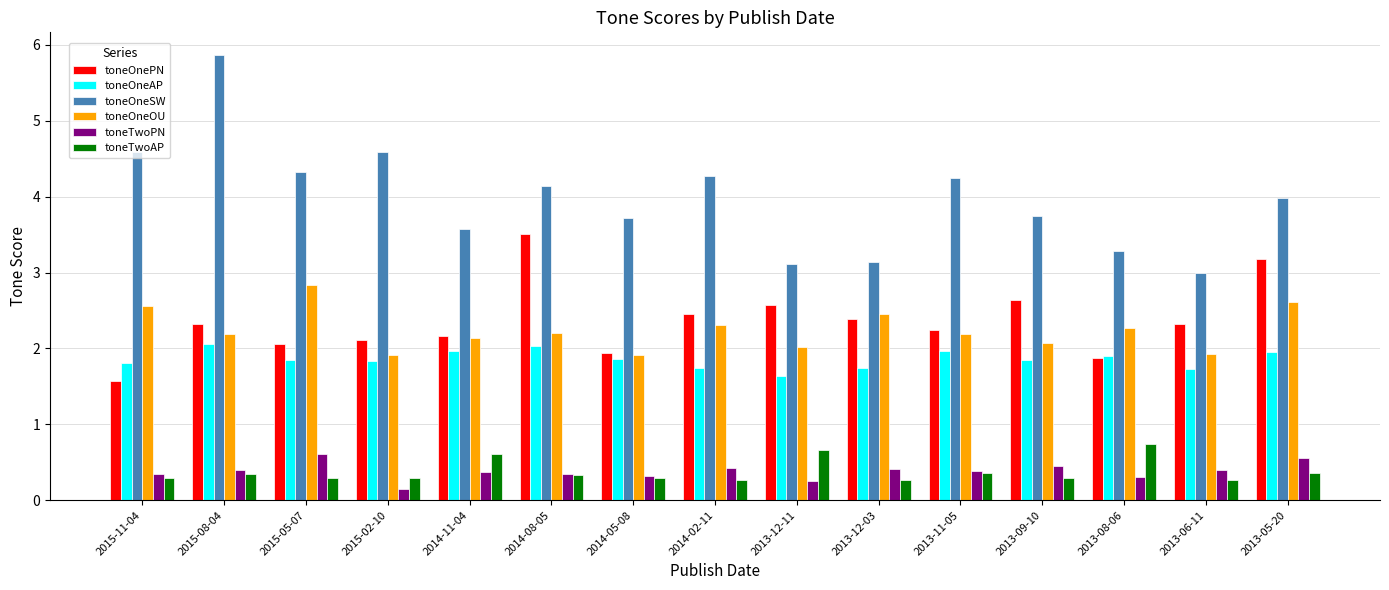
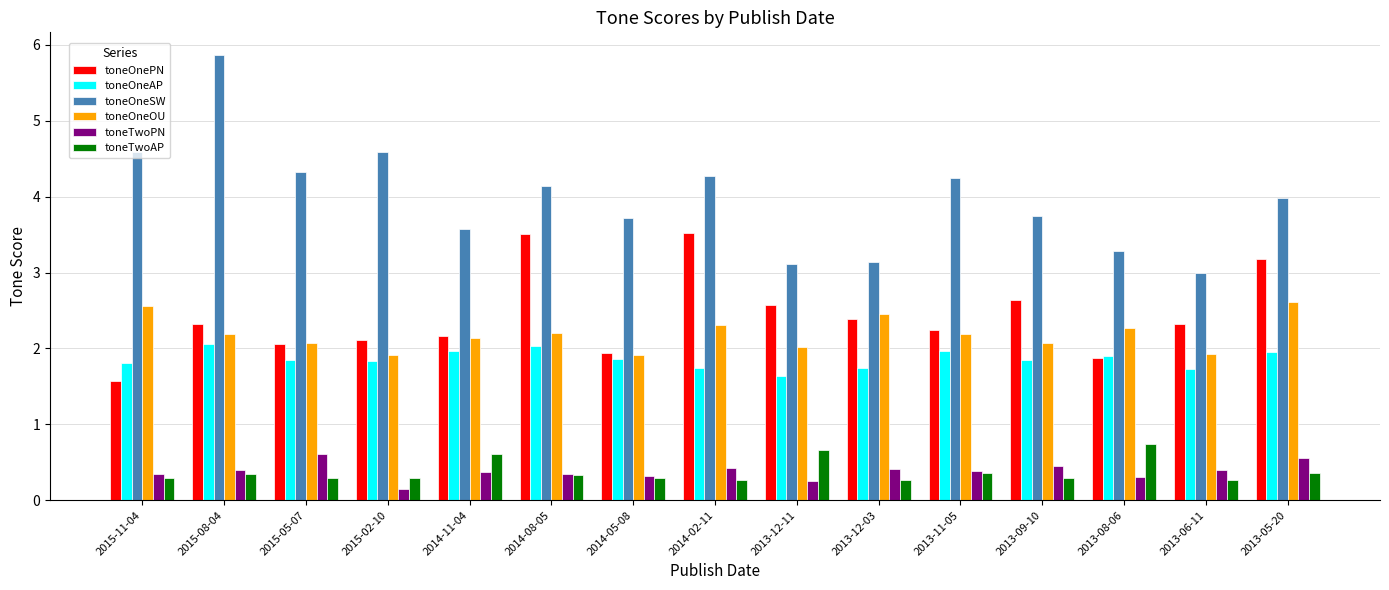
  {
    "toneOnePN": {
      "2015-11-04": 1.6,
      "2015-08-04": 2.3,
      "2015-05-07": 2.1,
      "2015-02-10": 2.1,
      "2014-11-04": 2.2,
      "2014-08-05": 3.5,
      "2014-05-08": 1.9,
-     "2014-02-11": 2.5,
+     "2014-02-11": 3.5,
      "2013-12-11": 2.6,
      "2013-12-03": 2.4,
      "2013-11-05": 2.2,
      "2013-09-10": 2.6,
      "2013-08-06": 1.9,
      "2013-06-11": 2.3,
      "2013-05-20": 3.2
    },
    "toneOneAP": {
      "2015-11-04": 1.8,
      "2015-08-04": 2.1,
      "2015-05-07": 1.8,
      "2015-02-10": 1.8,
      "2014-11-04": 2.0,
      "2014-08-05": 2.0,
      "2014-05-08": 1.9,
      "2014-02-11": 1.7,
      "2013-12-11": 1.6,
      "2013-12-03": 1.7,
      "2013-11-05": 2.0,
      "2013-09-10": 1.9,
      "2013-08-06": 1.9,
      "2013-06-11": 1.7,
      "2013-05-20": 2.0
    },
    "toneOneSW": {
      "2015-08-04": 5.9,
      "2015-05-07": 4.3,
      "2015-02-10": 4.6,
      "2014-11-04": 3.6,
      "2014-08-05": 4.1,
      "2014-05-08": 3.7,
      "2014-02-11": 4.3,
      "2013-12-11": 3.1,
      "2013-12-03": 3.1,
      "2013-11-05": 4.2,
      "2013-09-10": 3.8,
      "2013-08-06": 3.3,
      "2013-06-11": 3.0,
      "2013-05-20": 4.0
    },
    "toneOneOU": {
      "2015-11-04": 2.6,
      "2015-08-04": 2.2,
-     "2015-05-07": 2.8,
+     "2015-05-07": 2.1,
      "2015-02-10": 1.9,
      "2014-11-04": 2.1,
      "2014-08-05": 2.2,
      "2014-05-08": 1.9,
      "2014-02-11": 2.3,
      "2013-12-11": 2.0,
      "2013-12-03": 2.5,
      "2013-11-05": 2.2,
      "2013-09-10": 2.1,
      "2013-08-06": 2.3,
      "2013-06-11": 1.9,
      "2013-05-20": 2.6
    },
    "toneTwoPN": {
      "2015-11-04": 0.3,
      "2015-08-04": 0.4,
      "2015-05-07": 0.6,
      "2015-02-10": 0.1,
      "2014-11-04": 0.4,
      "2014-08-05": 0.3,
      "2014-05-08": 0.3,
      "2014-02-11": 0.4,
      "2013-12-11": 0.3,
      "2013-12-03": 0.4,
      "2013-11-05": 0.4,
      "2013-09-10": 0.5,
      "2013-08-06": 0.3,
      "2013-06-11": 0.4,
      "2013-05-20": 0.6
    },
    "toneTwoAP": {
      "2015-11-04": 0.3,
      "2015-08-04": 0.3,
      "2015-05-07": 0.3,
      "2015-02-10": 0.3,
      "2014-11-04": 0.6,
      "2014-08-05": 0.3,
      "2014-05-08": 0.3,
      "2014-02-11": 0.3,
      "2013-12-11": 0.7,
      "2013-12-03": 0.3,
      "2013-11-05": 0.4,
      "2013-09-10": 0.3,
      "2013-08-06": 0.7,
      "2013-06-11": 0.3,
      "2013-05-20": 0.4
    }
  }
